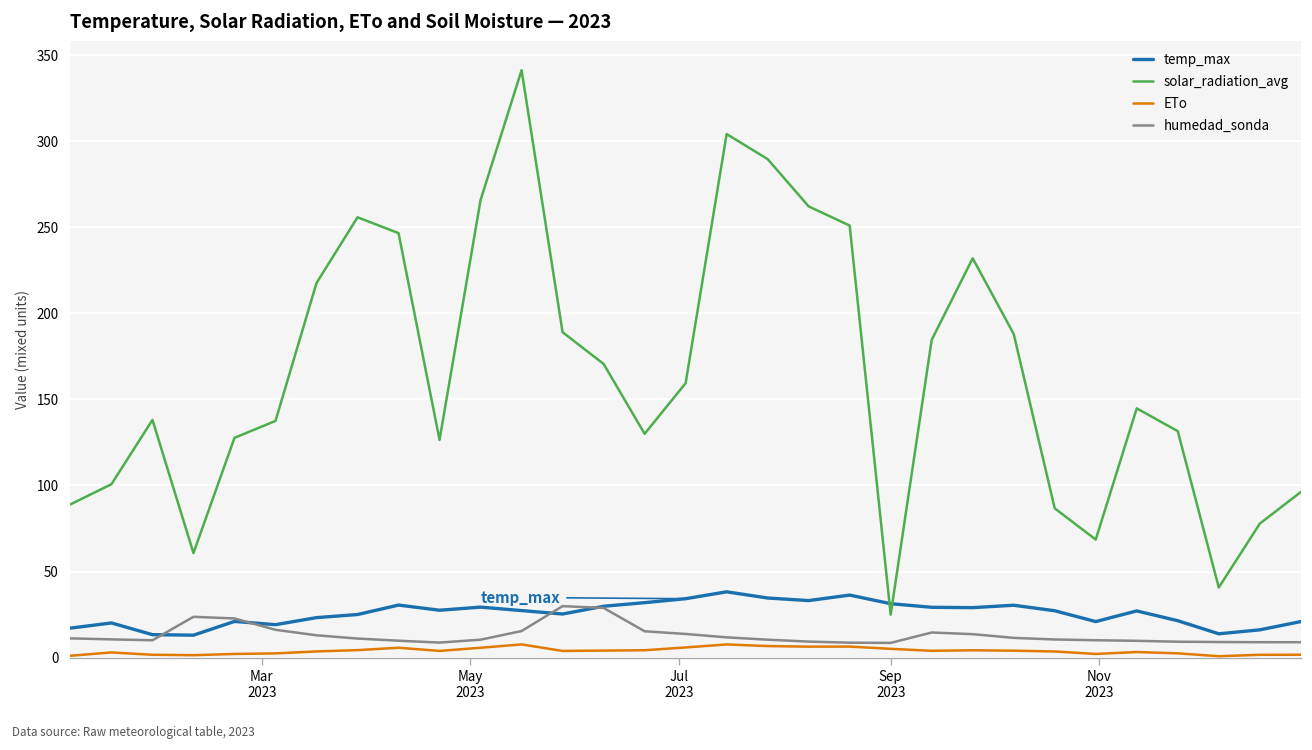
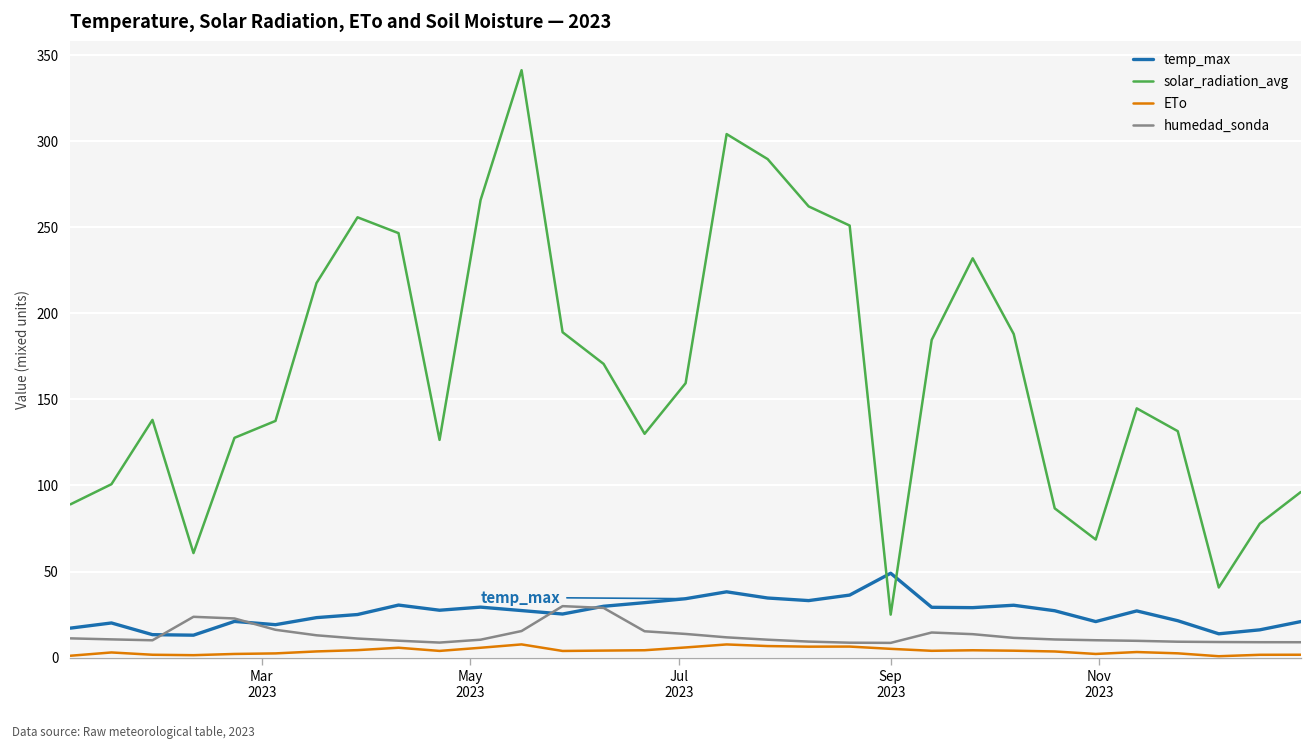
  {
    "temp_max": {
-     "Sep 2023": 31
+     "Sep 2023": 49
    },
    "solar_radiation_avg": {
      "Sep 2023": 25
    },
    "ETo": {
      "Sep 2023": 5
    },
    "humedad_sonda": {
      "Sep 2023": 9
    }
  }
